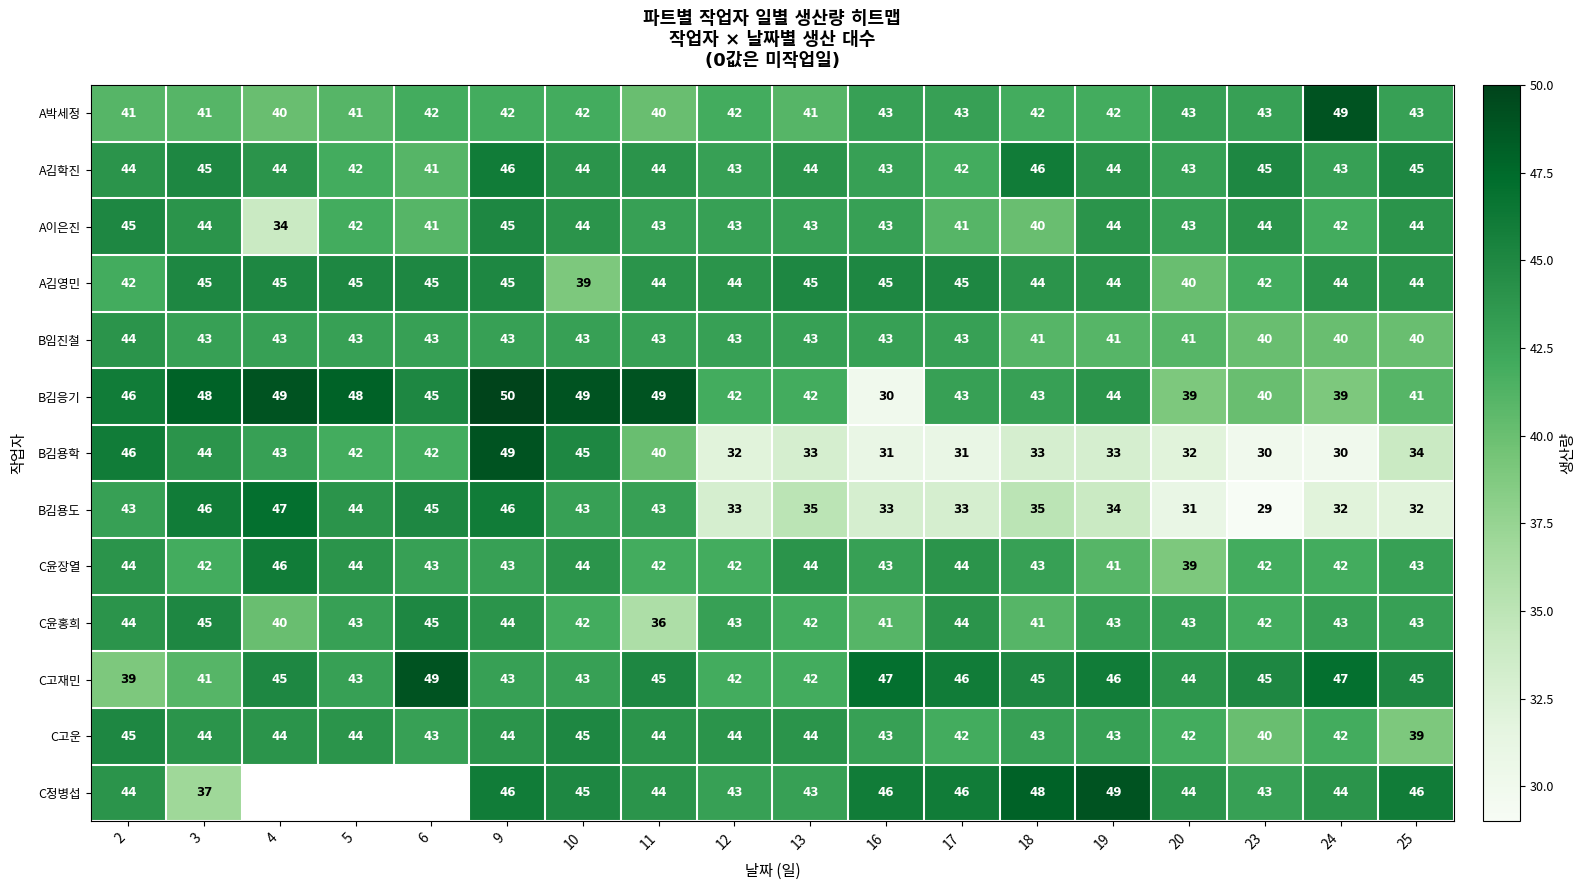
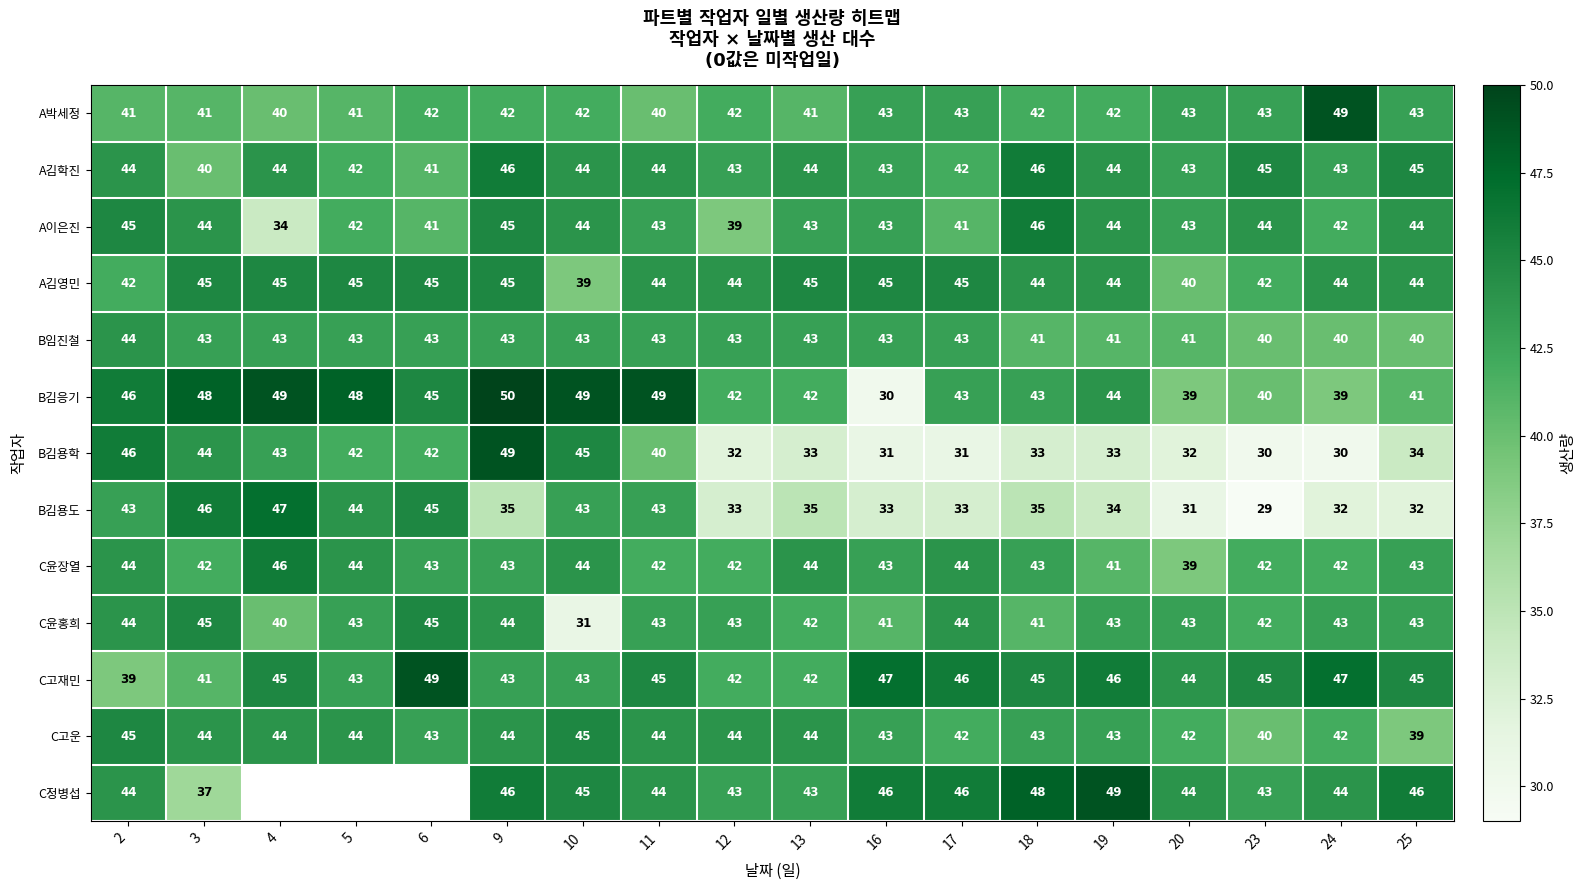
  {
    "A김학진": {
      "2": 44,
-     "3": 45,
+     "3": 40,
      "4": 44,
      "5": 42,
      "6": 41,
      "9": 46,
      "10": 44,
      "11": 44,
      "12": 43,
      "13": 44,
      "16": 43,
      "17": 42,
      "18": 46,
      "19": 44,
      "20": 43,
      "23": 45,
      "24": 43,
      "25": 45
    },
    "A이은진": {
      "2": 45,
      "3": 44,
      "4": 34,
      "5": 42,
      "6": 41,
      "9": 45,
      "10": 44,
      "11": 43,
-     "12": 43,
+     "12": 39,
      "13": 43,
      "16": 43,
      "17": 41,
-     "18": 40,
+     "18": 46,
      "19": 44,
      "20": 43,
      "23": 44,
      "24": 42,
      "25": 44
    },
    "B김용도": {
      "2": 43,
      "3": 46,
      "4": 47,
      "5": 44,
      "6": 45,
-     "9": 46,
+     "9": 35,
      "10": 43,
      "11": 43,
      "12": 33,
      "13": 35,
      "16": 33,
      "17": 33,
      "18": 35,
      "19": 34,
      "20": 31,
      "23": 29,
      "24": 32,
      "25": 32
    },
    "C윤홍희": {
      "2": 44,
      "3": 45,
      "4": 40,
      "5": 43,
      "6": 45,
      "9": 44,
-     "10": 42,
-     "11": 36,
+     "10": 31,
+     "11": 43,
      "12": 43,
      "13": 42,
      "16": 41,
      "17": 44,
      "18": 41,
      "19": 43,
      "20": 43,
      "23": 42,
      "24": 43,
      "25": 43
    }
  }
